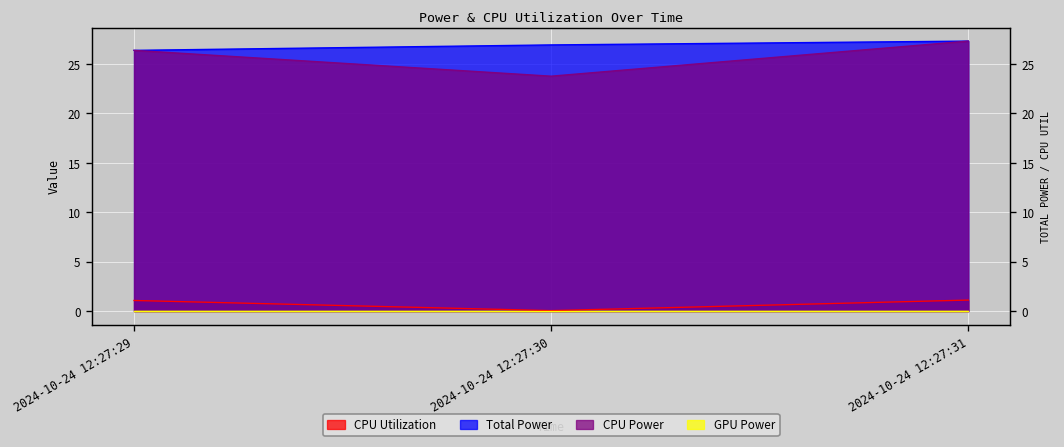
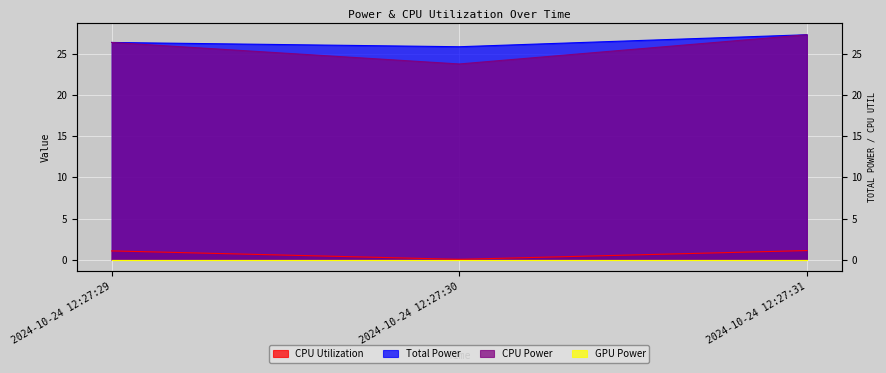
  {
    "CPU Utilization": {
      "2024-10-24 12:27:29": 1,
      "2024-10-24 12:27:31": 1
    },
    "Total Power": {
-     "2024-10-24 12:27:30": 27
+     "2024-10-24 12:27:30": 26
    },
    "CPU Power": {
      "2024-10-24 12:27:30": 24
    },
    "GPU Power": {
      "2024-10-24 12:27:29": 0,
      "2024-10-24 12:27:31": 0
    }
  }
